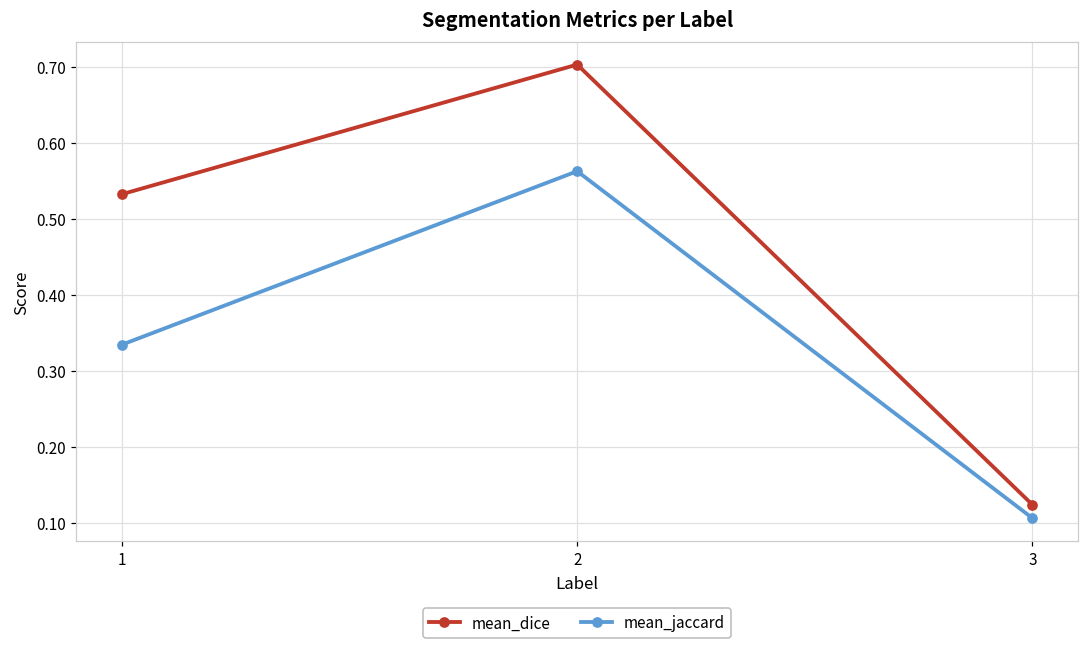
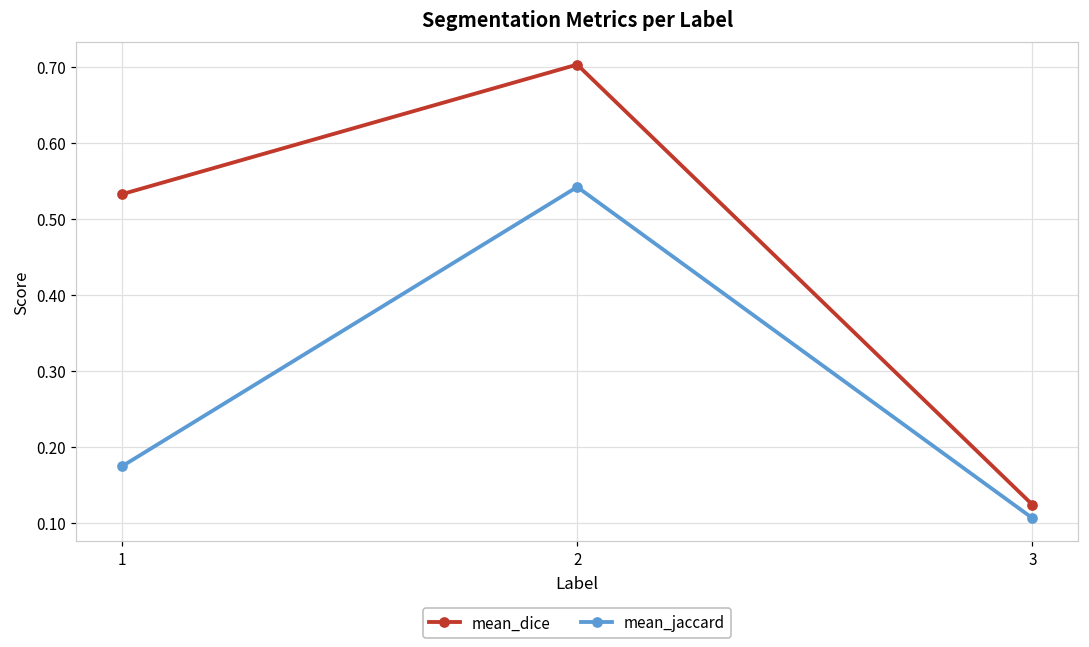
  {
    "mean_dice": {
      "1": 0.53,
      "2": 0.70,
      "3": 0.12
    },
    "mean_jaccard": {
-     "1": 0.33,
-     "2": 0.56,
+     "1": 0.17,
+     "2": 0.54,
      "3": 0.11
    }
  }
